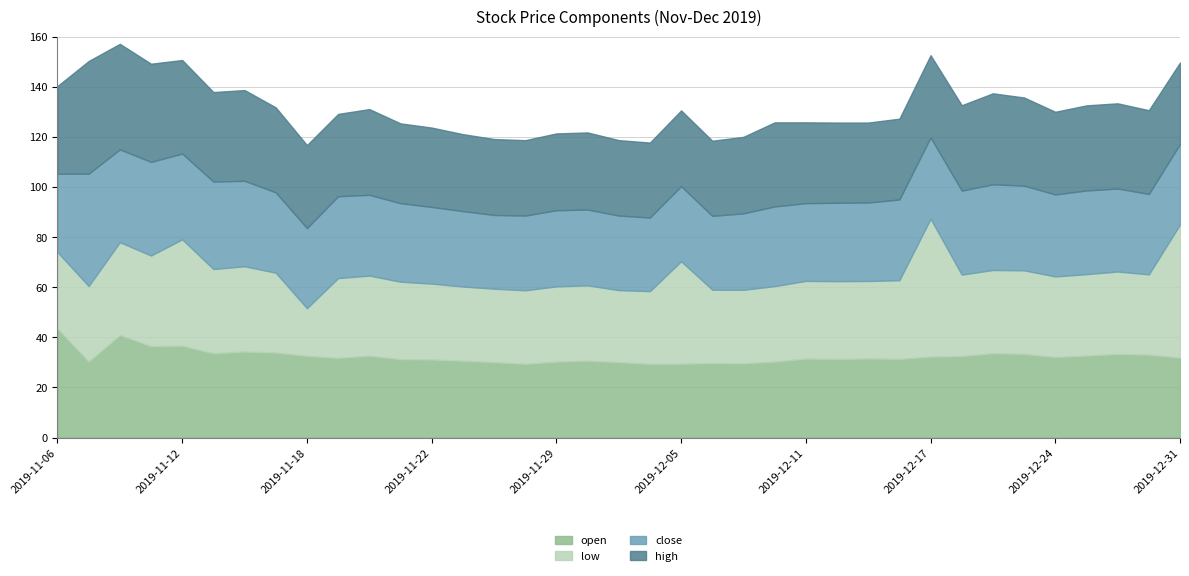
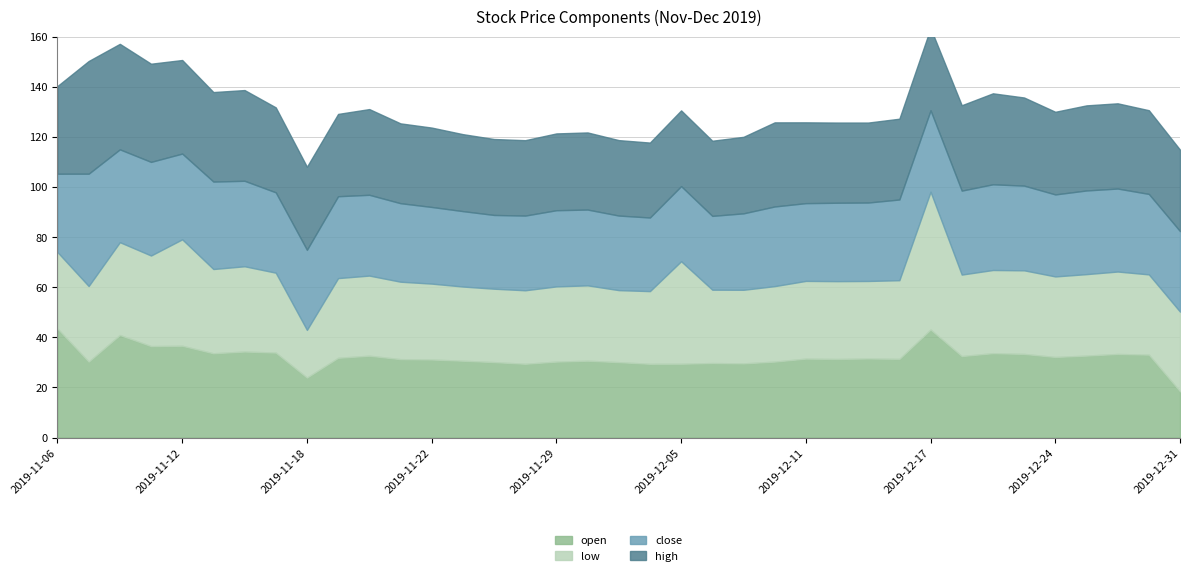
  {
    "open": {
      "2019-11-06": 44,
      "2019-11-12": 37,
-     "2019-11-18": 33,
+     "2019-11-18": 24,
      "2019-11-22": 31,
      "2019-11-29": 30,
      "2019-12-05": 29,
      "2019-12-11": 32,
-     "2019-12-17": 32,
+     "2019-12-17": 43,
      "2019-12-24": 32,
-     "2019-12-31": 32
+     "2019-12-31": 18
    },
    "low": {
      "2019-11-06": 31,
      "2019-11-12": 42,
      "2019-11-18": 19,
      "2019-11-22": 30,
      "2019-11-29": 30,
      "2019-12-05": 41,
      "2019-12-11": 31,
      "2019-12-17": 55,
      "2019-12-24": 32,
-     "2019-12-31": 53
+     "2019-12-31": 32
    }
  }
